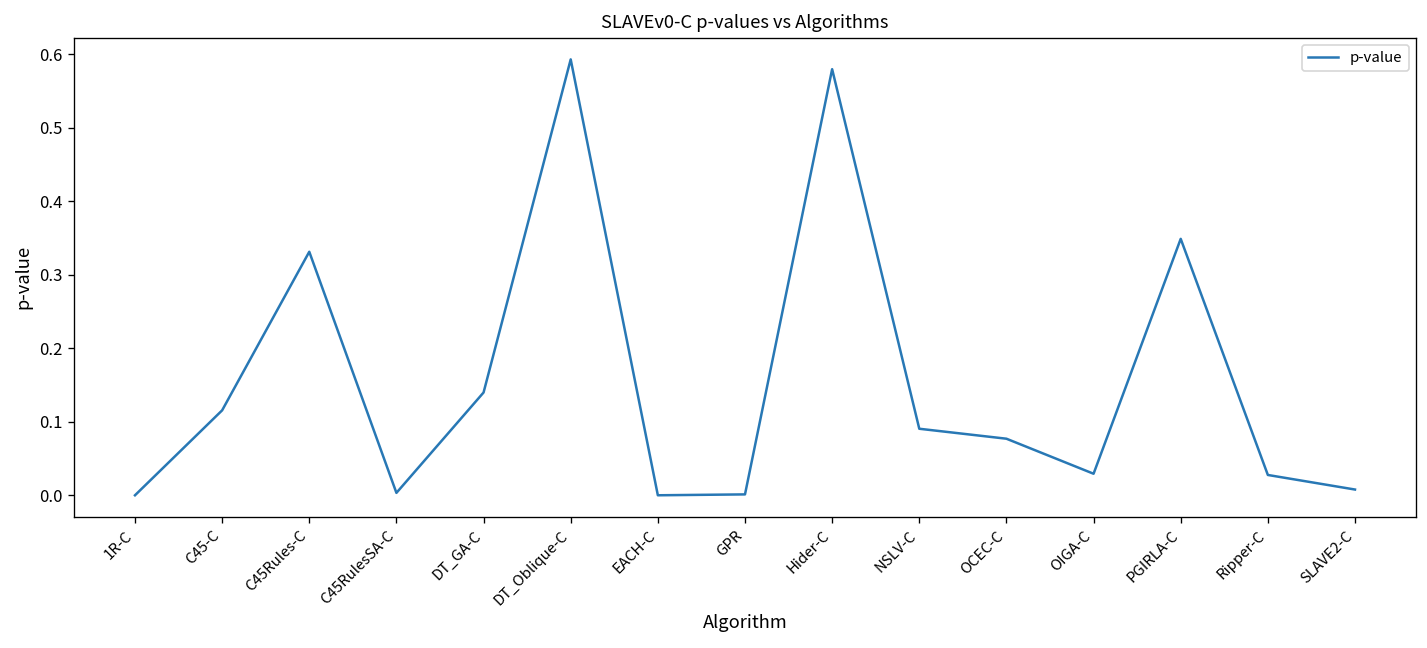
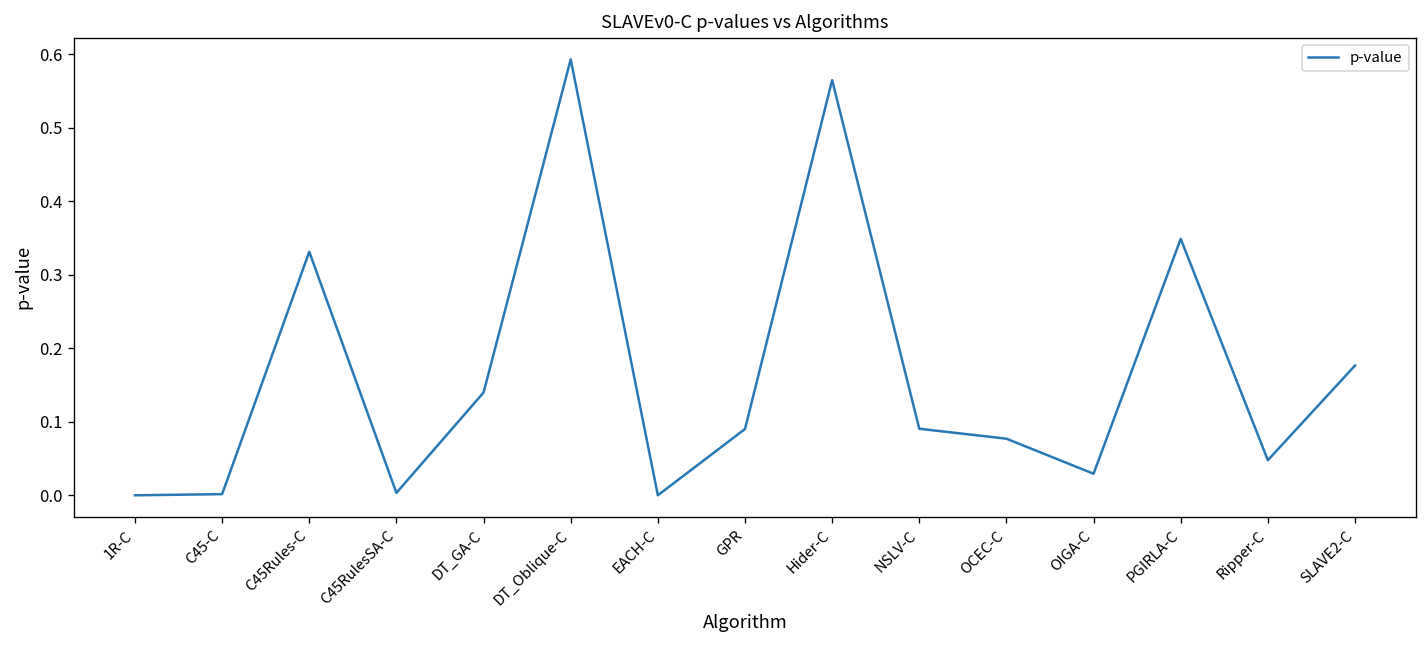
  {
    "1R-C": 0.00,
-   "C45-C": 0.12,
+   "C45-C": 0.00,
    "C45Rules-C": 0.33,
    "C45RulesSA-C": 0.00,
    "DT_GA-C": 0.14,
    "DT_Oblique-C": 0.59,
    "EACH-C": 0.00,
-   "GPR": 0.00,
-   "Hider-C": 0.58,
+   "GPR": 0.09,
+   "Hider-C": 0.56,
    "NSLV-C": 0.09,
    "OCEC-C": 0.08,
    "OIGA-C": 0.03,
    "PGIRLA-C": 0.35,
-   "Ripper-C": 0.03,
-   "SLAVE2-C": 0.01
+   "Ripper-C": 0.05,
+   "SLAVE2-C": 0.18
  }
